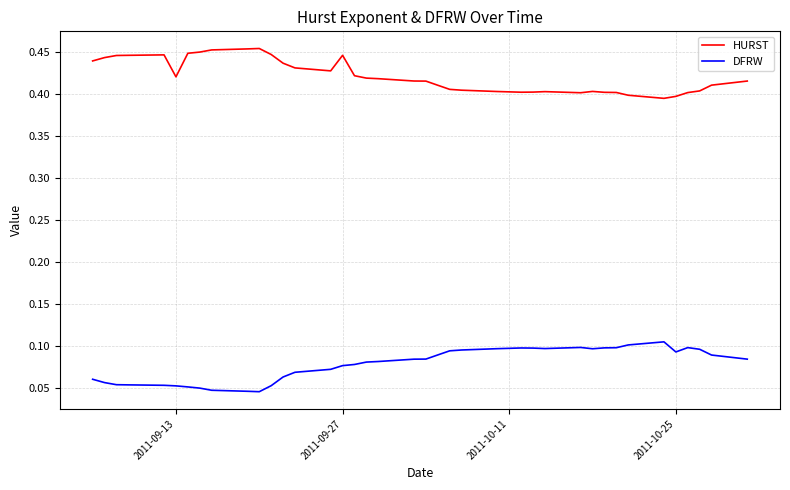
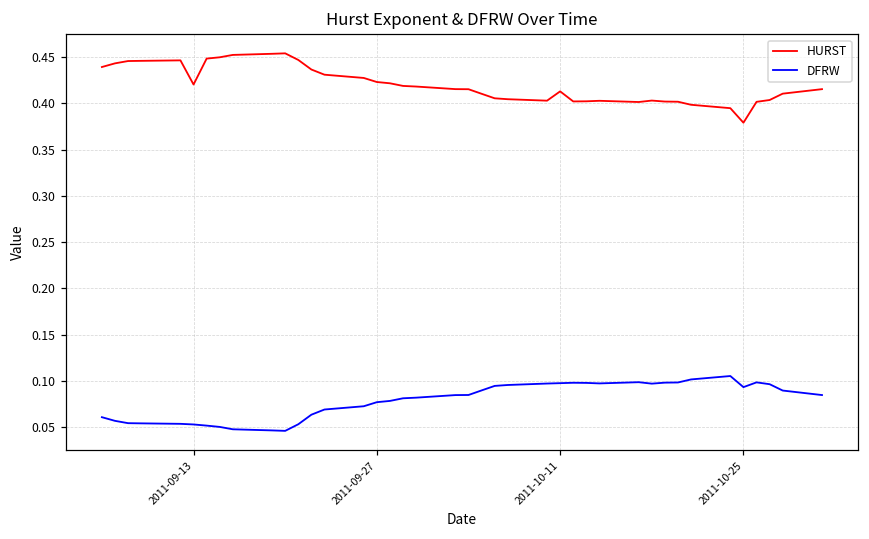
  {
    "HURST": {
      "2011-09-13": 0.42,
-     "2011-09-27": 0.45,
-     "2011-10-11": 0.40,
-     "2011-10-25": 0.40
+     "2011-09-27": 0.42,
+     "2011-10-11": 0.41,
+     "2011-10-25": 0.38
    },
    "DFRW": {
      "2011-09-13": 0.05,
      "2011-09-27": 0.08,
      "2011-10-11": 0.10,
      "2011-10-25": 0.09
    }
  }
